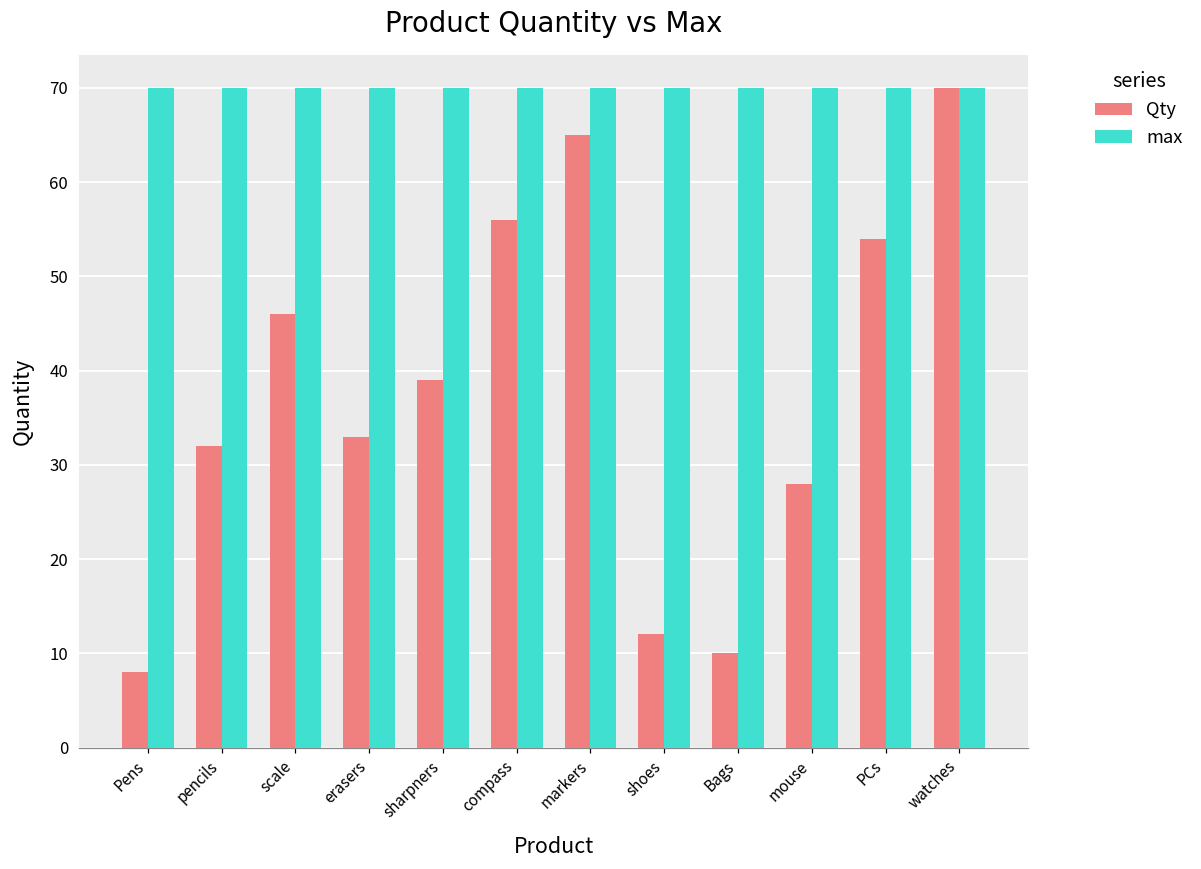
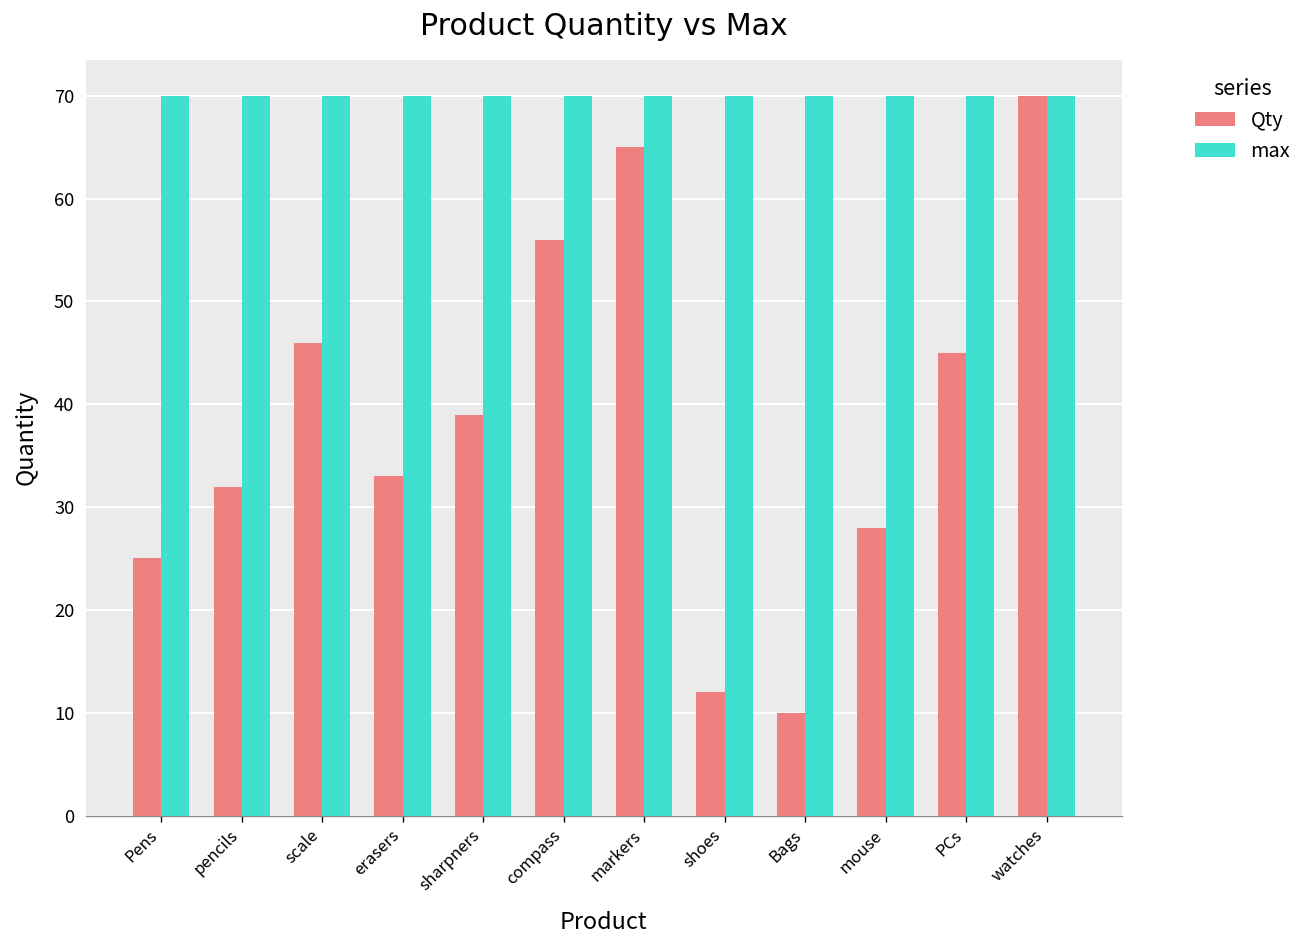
  {
    "Qty": {
-     "Pens": 8,
+     "Pens": 25,
      "pencils": 32,
      "scale": 46,
      "erasers": 33,
      "sharpners": 39,
      "compass": 56,
      "markers": 65,
      "shoes": 12,
      "Bags": 10,
      "mouse": 28,
-     "PCs": 54,
+     "PCs": 45,
      "watches": 70
    },
    "max": {
      "Pens": 70,
      "pencils": 70,
      "scale": 70,
      "erasers": 70,
      "sharpners": 70,
      "compass": 70,
      "markers": 70,
      "shoes": 70,
      "Bags": 70,
      "mouse": 70,
      "PCs": 70,
      "watches": 70
    }
  }
